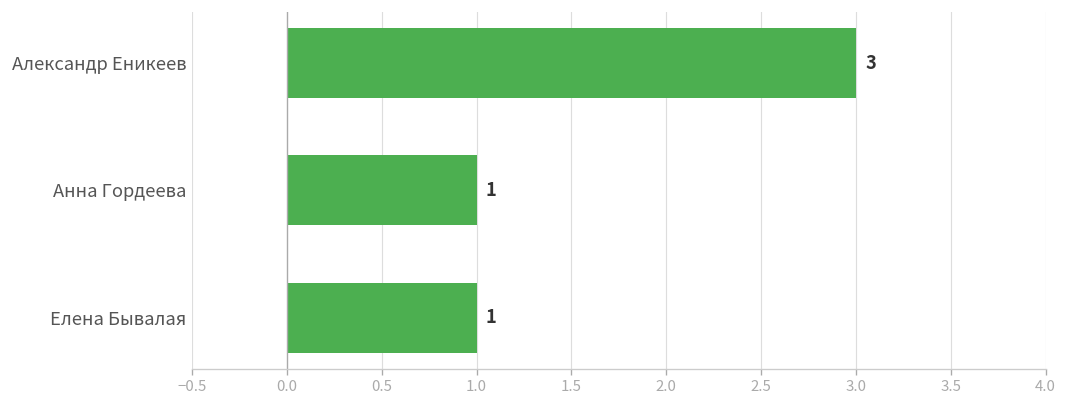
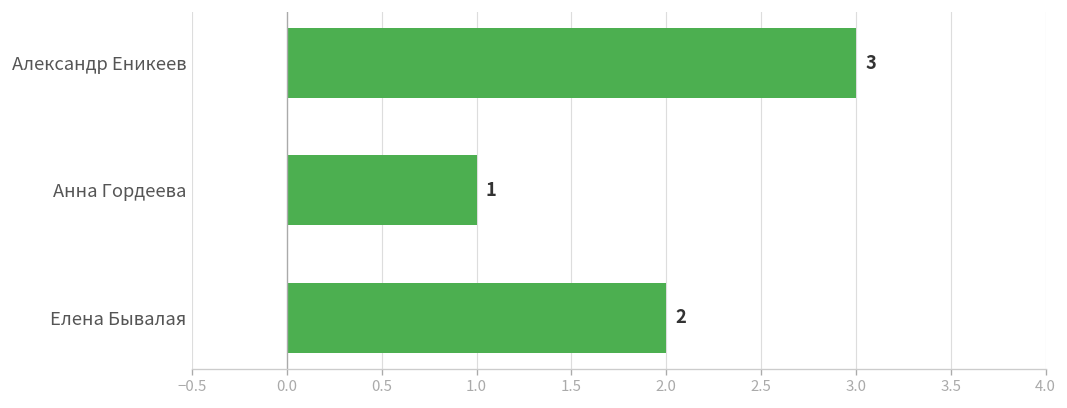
  {
    "Александр Еникеев": 3,
    "Анна Гордеева": 1,
-   "Елена Бывалая": 1
+   "Елена Бывалая": 2
  }
